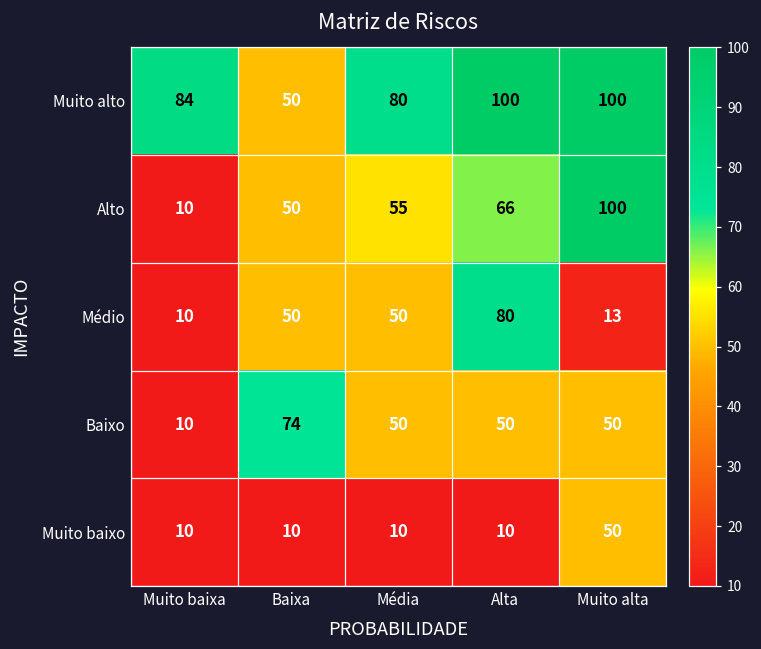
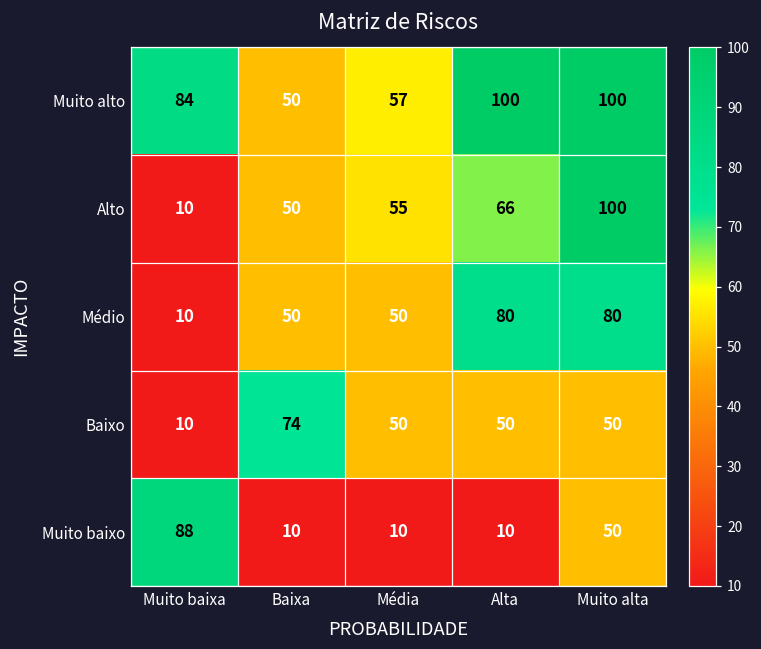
  {
    "Muito alto": {
      "Muito baixa": 84,
      "Baixa": 50,
-     "Média": 80,
+     "Média": 57,
      "Alta": 100,
      "Muito alta": 100
    },
    "Alto": {
      "Muito baixa": 10,
      "Baixa": 50,
      "Média": 55,
      "Alta": 66,
      "Muito alta": 100
    },
    "Médio": {
      "Muito baixa": 10,
      "Baixa": 50,
      "Média": 50,
      "Alta": 80,
-     "Muito alta": 13
+     "Muito alta": 80
    },
    "Baixo": {
      "Muito baixa": 10,
      "Baixa": 74,
      "Média": 50,
      "Alta": 50,
      "Muito alta": 50
    },
    "Muito baixo": {
-     "Muito baixa": 10,
+     "Muito baixa": 88,
      "Baixa": 10,
      "Média": 10,
      "Alta": 10,
      "Muito alta": 50
    }
  }
